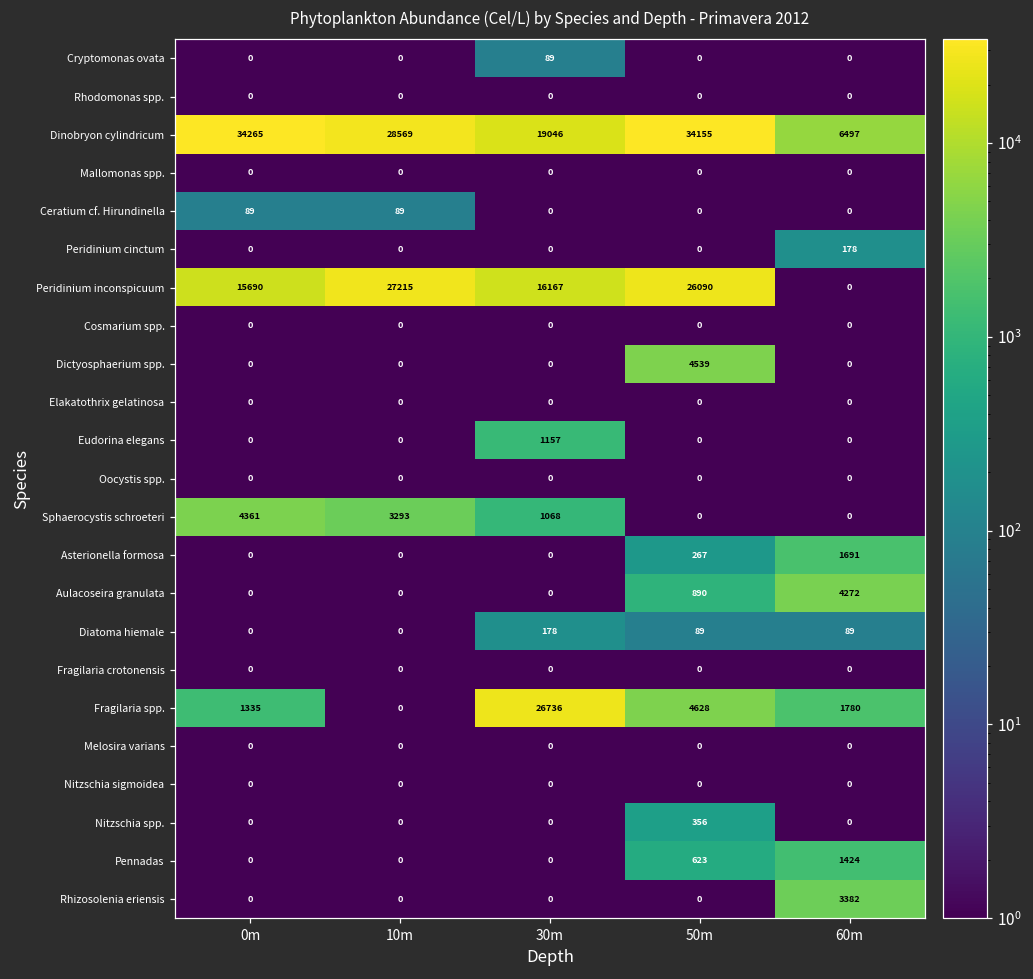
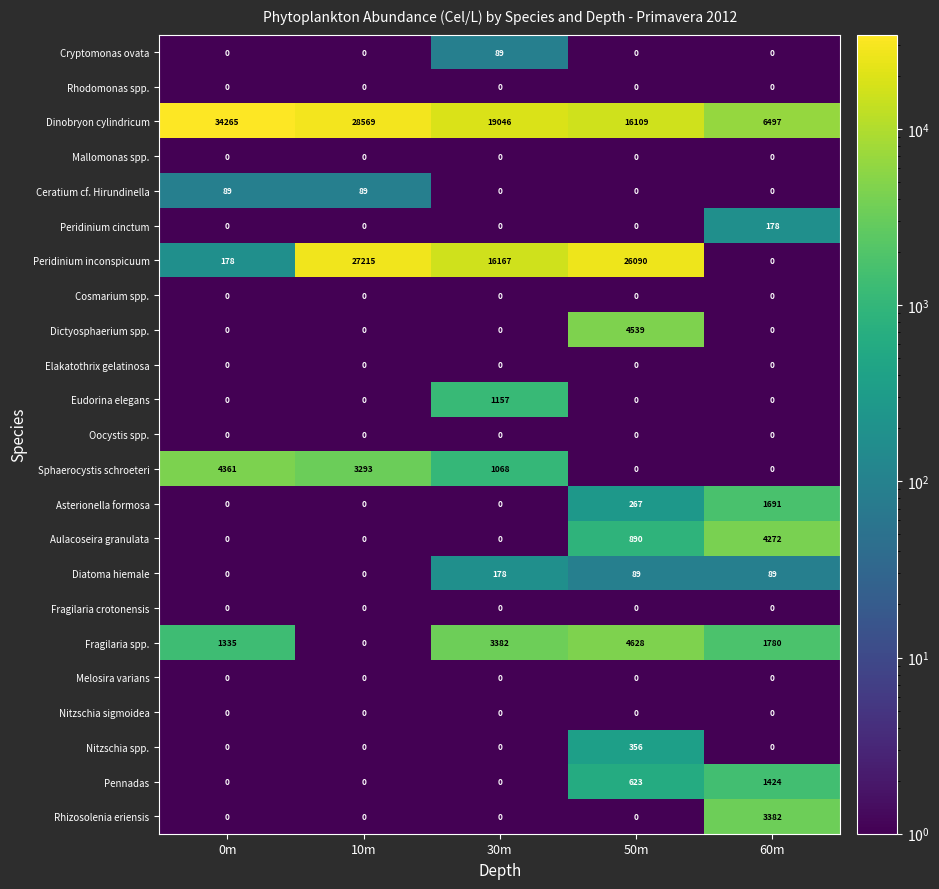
  {
    "Cryptomonas ovata": {
      "0m": 0,
      "10m": 0,
      "30m": 89,
      "50m": 0,
      "60m": 0
    },
    "Rhodomonas spp.": {
      "0m": 0,
      "10m": 0,
      "30m": 0,
      "50m": 0,
      "60m": 0
    },
    "Dinobryon cylindricum": {
      "0m": 34265,
      "10m": 28569,
      "30m": 19046,
-     "50m": 34155,
+     "50m": 16109,
      "60m": 6497
    },
    "Mallomonas spp.": {
      "0m": 0,
      "10m": 0,
      "30m": 0,
      "50m": 0,
      "60m": 0
    },
    "Ceratium cf. Hirundinella": {
      "0m": 89,
      "10m": 89,
      "30m": 0,
      "50m": 0,
      "60m": 0
    },
    "Peridinium cinctum": {
      "0m": 0,
      "10m": 0,
      "30m": 0,
      "50m": 0,
      "60m": 178
    },
    "Peridinium inconspicuum": {
-     "0m": 15690,
+     "0m": 178,
      "10m": 27215,
      "30m": 16167,
      "50m": 26090,
      "60m": 0
    },
    "Cosmarium spp.": {
      "0m": 0,
      "10m": 0,
      "30m": 0,
      "50m": 0,
      "60m": 0
    },
    "Dictyosphaerium spp.": {
      "0m": 0,
      "10m": 0,
      "30m": 0,
      "50m": 4539,
      "60m": 0
    },
    "Elakatothrix gelatinosa": {
      "0m": 0,
      "10m": 0,
      "30m": 0,
      "50m": 0,
      "60m": 0
    },
    "Eudorina elegans": {
      "0m": 0,
      "10m": 0,
      "30m": 1157,
      "50m": 0,
      "60m": 0
    },
    "Oocystis spp.": {
      "0m": 0,
      "10m": 0,
      "30m": 0,
      "50m": 0,
      "60m": 0
    },
    "Sphaerocystis schroeteri": {
      "0m": 4361,
      "10m": 3293,
      "30m": 1068,
      "50m": 0,
      "60m": 0
    },
    "Asterionella formosa": {
      "0m": 0,
      "10m": 0,
      "30m": 0,
      "50m": 267,
      "60m": 1691
    },
    "Aulacoseira granulata": {
      "0m": 0,
      "10m": 0,
      "30m": 0,
      "50m": 890,
      "60m": 4272
    },
    "Diatoma hiemale": {
      "0m": 0,
      "10m": 0,
      "30m": 178,
      "50m": 89,
      "60m": 89
    },
    "Fragilaria crotonensis": {
      "0m": 0,
      "10m": 0,
      "30m": 0,
      "50m": 0,
      "60m": 0
    },
    "Fragilaria spp.": {
      "0m": 1335,
      "10m": 0,
-     "30m": 26736,
+     "30m": 3382,
      "50m": 4628,
      "60m": 1780
    },
    "Melosira varians": {
      "0m": 0,
      "10m": 0,
      "30m": 0,
      "50m": 0,
      "60m": 0
    },
    "Nitzschia sigmoidea": {
      "0m": 0,
      "10m": 0,
      "30m": 0,
      "50m": 0,
      "60m": 0
    },
    "Nitzschia spp.": {
      "0m": 0,
      "10m": 0,
      "30m": 0,
      "50m": 356,
      "60m": 0
    },
    "Pennadas": {
      "0m": 0,
      "10m": 0,
      "30m": 0,
      "50m": 623,
      "60m": 1424
    },
    "Rhizosolenia eriensis": {
      "0m": 0,
      "10m": 0,
      "30m": 0,
      "50m": 0,
      "60m": 3382
    }
  }
